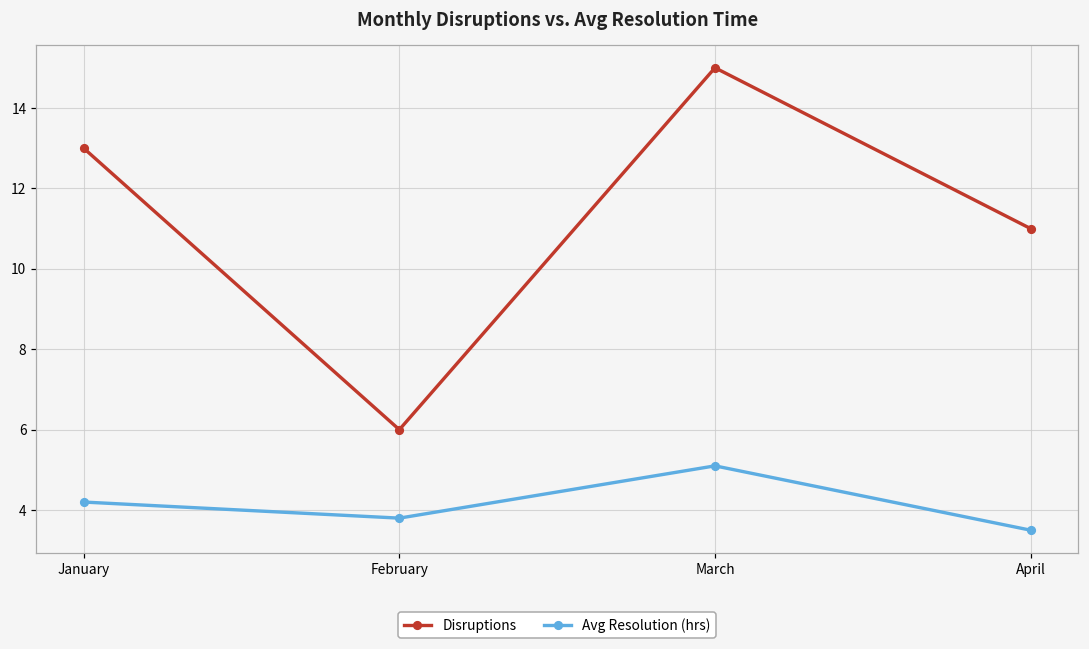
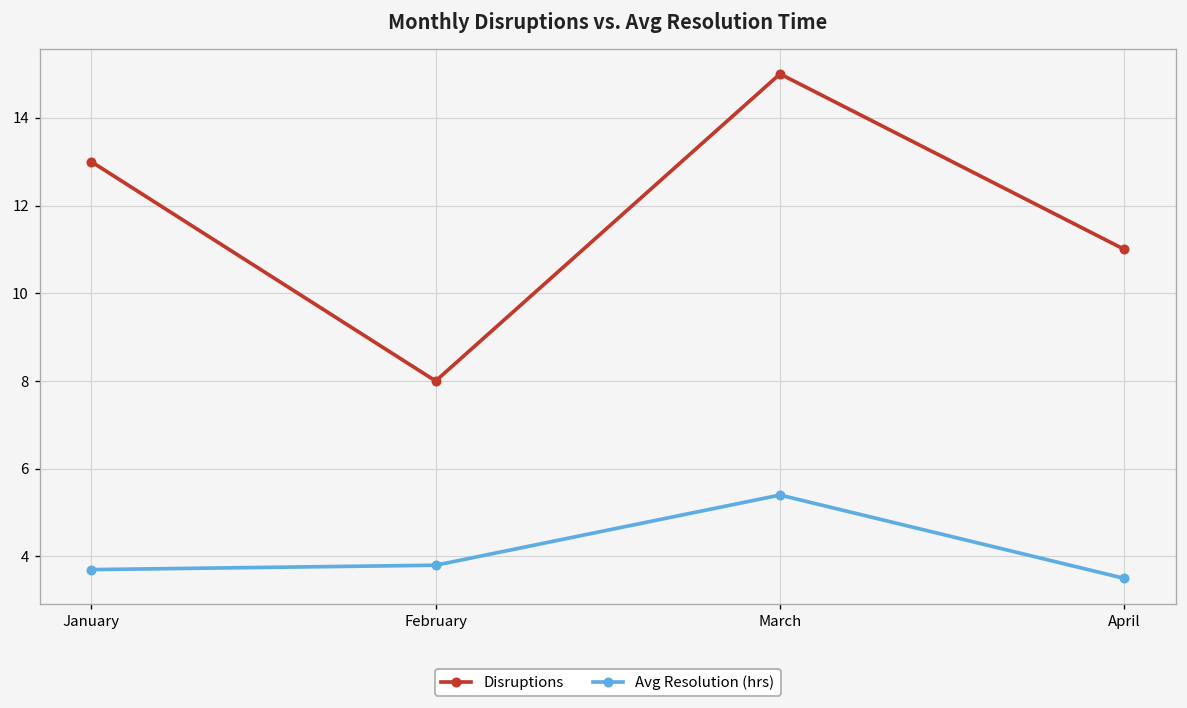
  {
    "Disruptions": {
      "January": 13,
-     "February": 6,
+     "February": 8,
      "March": 15,
      "April": 11
    },
    "Avg Resolution (hrs)": {
-     "January": 4.2,
+     "January": 3.7,
      "February": 3.8,
-     "March": 5.1,
+     "March": 5.4,
      "April": 3.5
    }
  }
